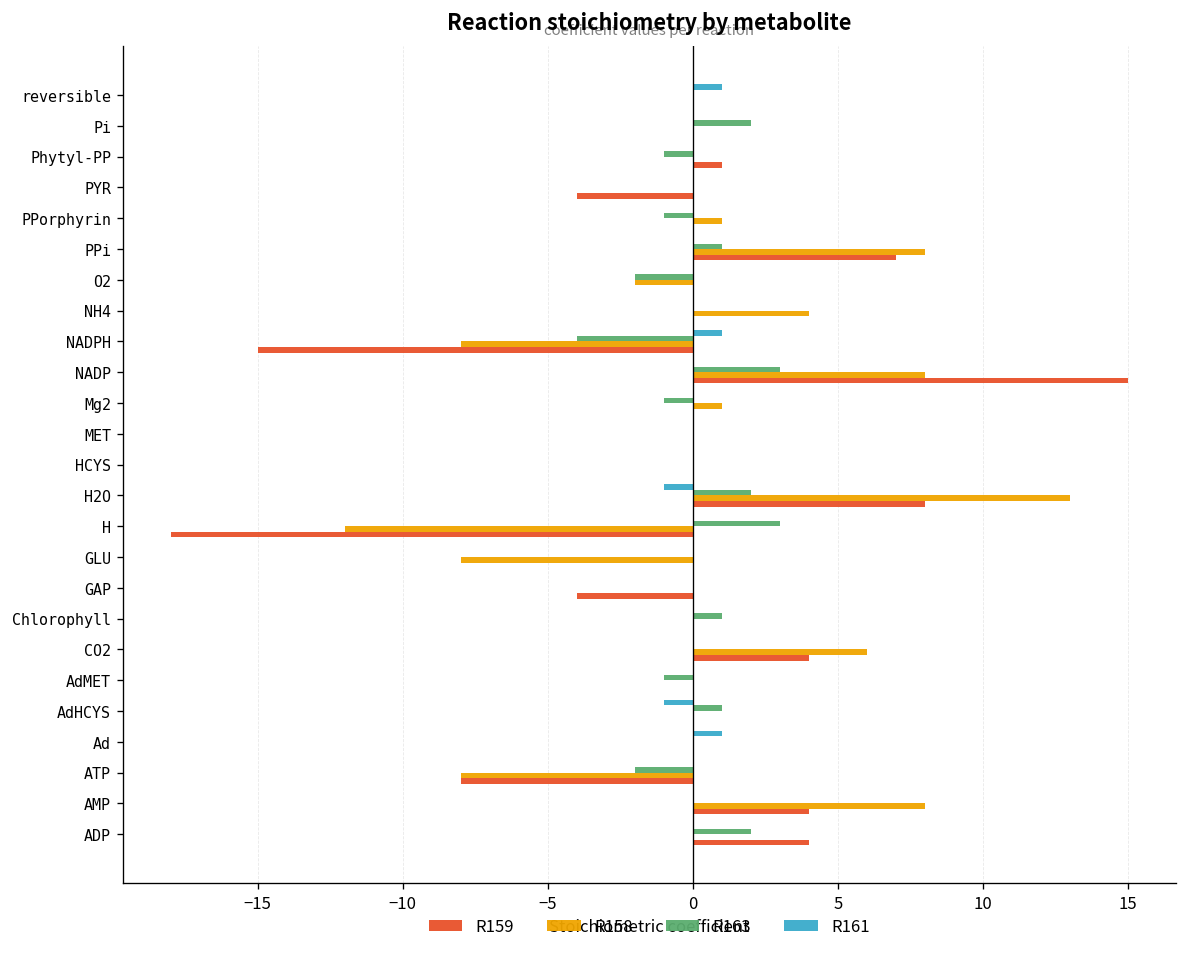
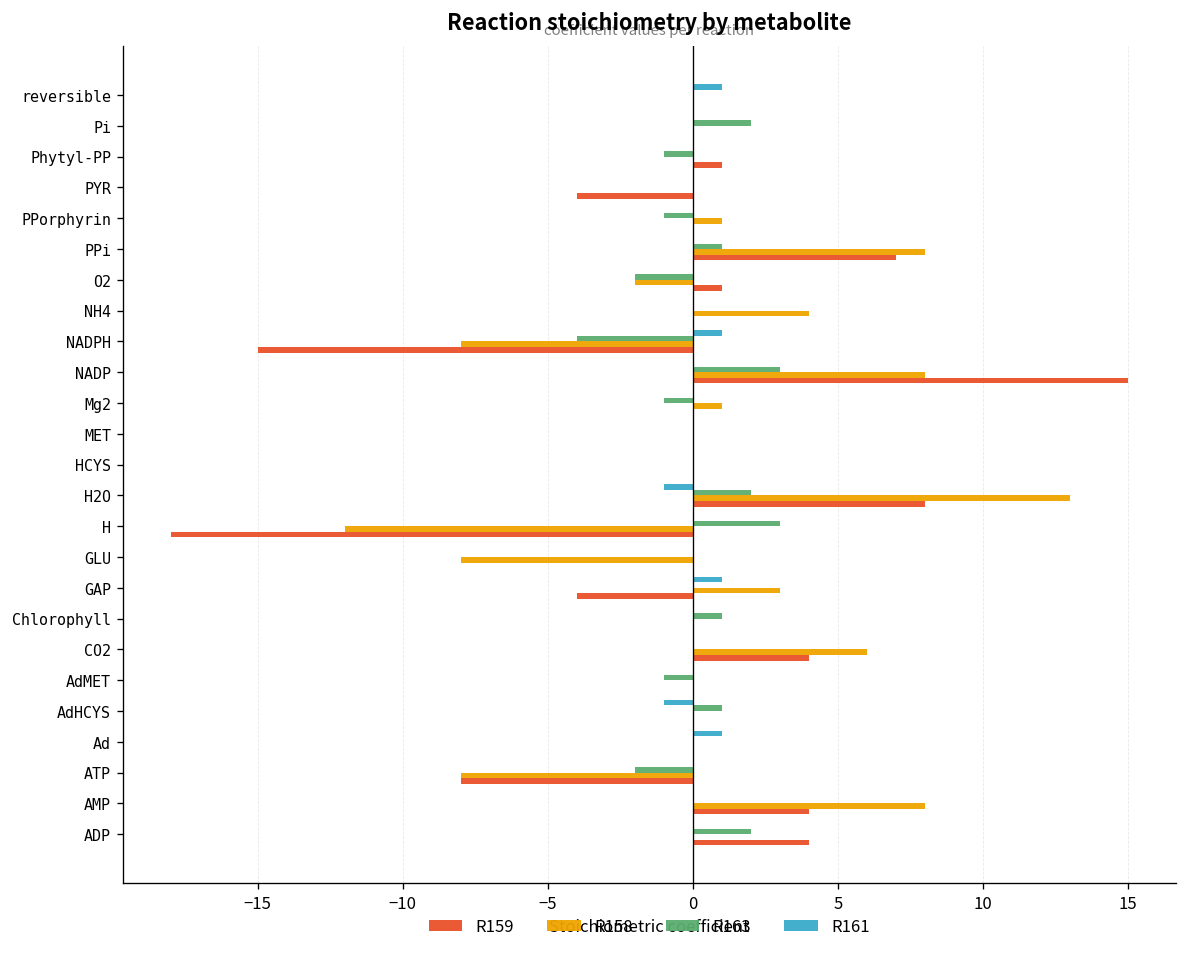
  {
    "R159": {
      "reversible": 0,
      "Pi": 0,
      "Phytyl-PP": 1,
      "PYR": -4,
      "PPorphyrin": 0,
      "PPi": 7,
-     "O2": 0,
+     "O2": 1,
      "NH4": 0,
      "NADPH": -15,
      "NADP": 15,
      "Mg2": 0,
      "MET": 0,
      "HCYS": 0,
      "H2O": 8,
      "H": -18,
      "GLU": 0,
      "GAP": -4,
      "Chlorophyll": 0,
      "CO2": 4,
      "AdMET": 0,
      "AdHCYS": 0,
      "Ad": 0,
      "ATP": -8,
      "AMP": 4,
      "ADP": 4
    },
    "R158": {
      "reversible": 0,
      "Pi": 0,
      "Phytyl-PP": 0,
      "PYR": 0,
      "PPorphyrin": 1,
      "PPi": 8,
      "O2": -2,
      "NH4": 4,
      "NADPH": -8,
      "NADP": 8,
      "Mg2": 1,
      "MET": 0,
      "HCYS": 0,
      "H2O": 13,
      "H": -12,
      "GLU": -8,
-     "GAP": 0,
+     "GAP": 3,
      "Chlorophyll": 0,
      "CO2": 6,
      "AdMET": 0,
      "AdHCYS": 0,
      "Ad": 0,
      "ATP": -8,
      "AMP": 8,
      "ADP": 0
    },
    "R163": {
      "reversible": 0,
      "Pi": 2,
      "Phytyl-PP": -1,
      "PYR": 0,
      "PPorphyrin": -1,
      "PPi": 1,
      "O2": -2,
      "NH4": 0,
      "NADPH": -4,
      "NADP": 3,
      "Mg2": -1,
      "MET": 0,
      "HCYS": 0,
      "H2O": 2,
      "H": 3,
      "GLU": 0,
      "GAP": 0,
      "Chlorophyll": 1,
      "CO2": 0,
      "AdMET": -1,
      "AdHCYS": 1,
      "Ad": 0,
      "ATP": -2,
      "AMP": 0,
      "ADP": 2
    },
    "R161": {
      "reversible": 1,
      "Pi": 0,
      "Phytyl-PP": 0,
      "PYR": 0,
      "PPorphyrin": 0,
      "PPi": 0,
      "O2": 0,
      "NH4": 0,
      "NADPH": 1,
      "NADP": 0,
      "Mg2": 0,
      "MET": 0,
      "HCYS": 0,
      "H2O": -1,
      "H": 0,
      "GLU": 0,
-     "GAP": 0,
+     "GAP": 1,
      "Chlorophyll": 0,
      "CO2": 0,
      "AdMET": 0,
      "AdHCYS": -1,
      "Ad": 1,
      "ATP": 0,
      "AMP": 0,
      "ADP": 0
    }
  }
